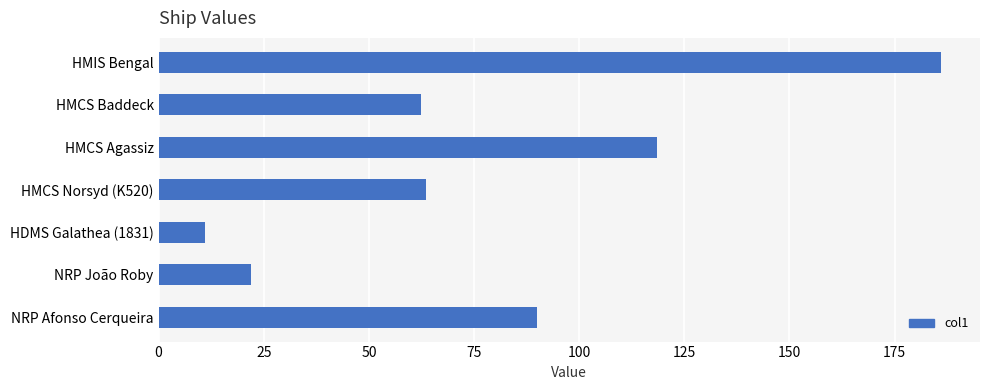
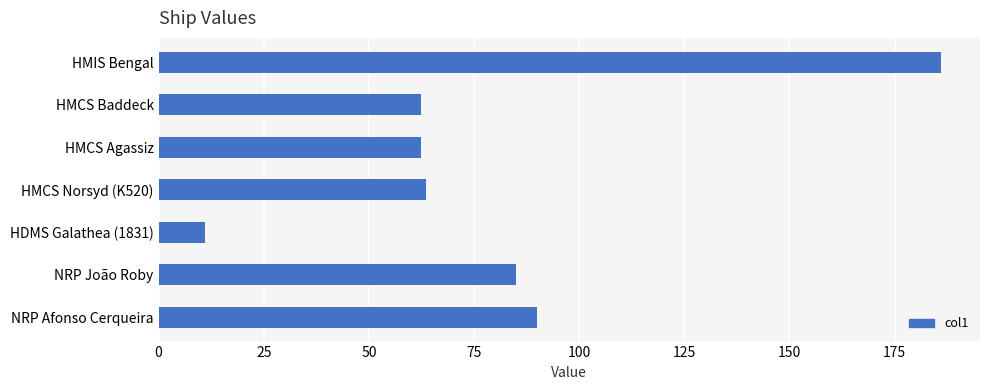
  {
    "HMIS Bengal": 186,
    "HMCS Baddeck": 62,
-   "HMCS Agassiz": 118,
+   "HMCS Agassiz": 62,
    "HMCS Norsyd (K520)": 64,
    "HDMS Galathea (1831)": 11,
-   "NRP João Roby": 22,
+   "NRP João Roby": 85,
    "NRP Afonso Cerqueira": 90
  }
